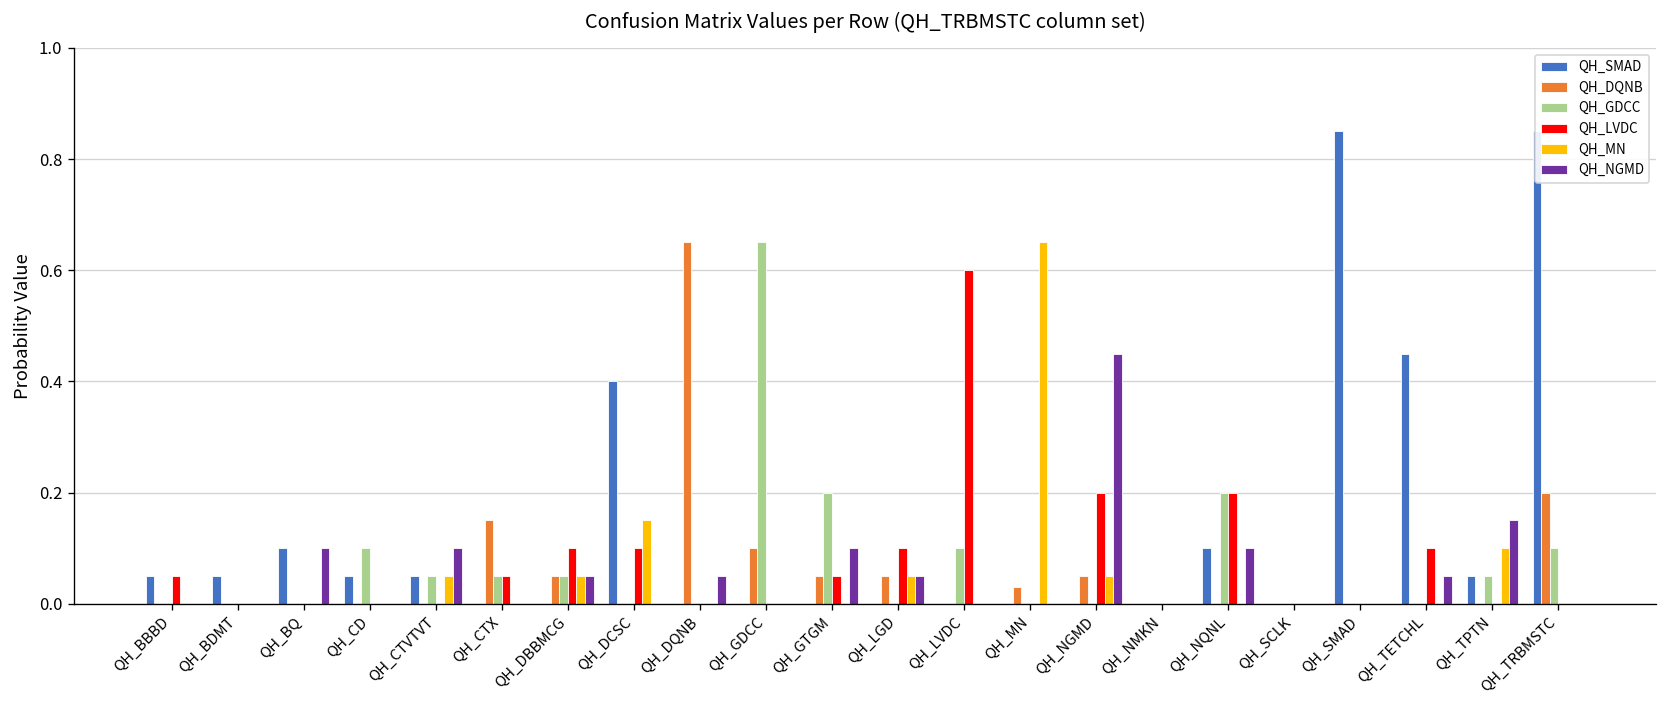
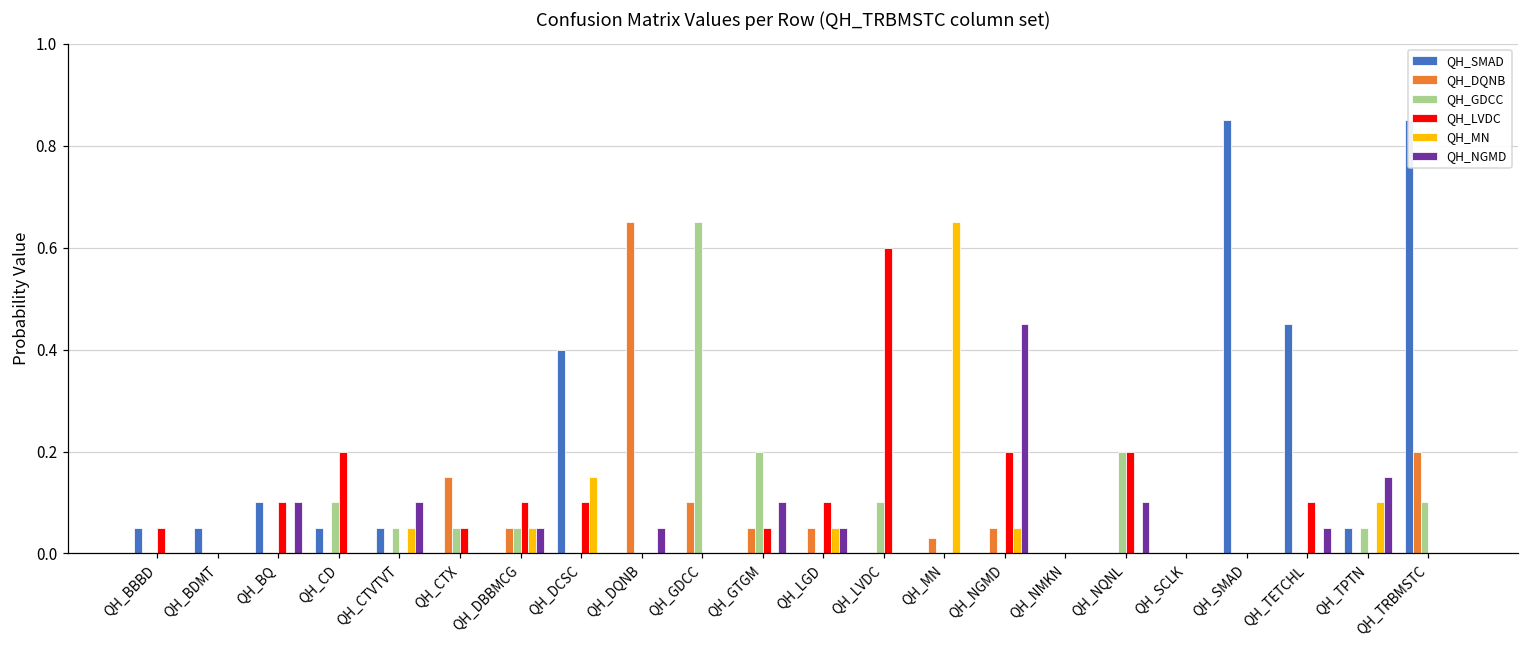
  {
    "QH_SMAD": {
      "QH_BBBD": 0.05,
      "QH_BDMT": 0.05,
      "QH_BQ": 0.1,
      "QH_CD": 0.05,
      "QH_CTVTVT": 0.05,
      "QH_CTX": 0.0,
      "QH_DBBMCG": 0.0,
      "QH_DCSC": 0.4,
      "QH_DQNB": 0.0,
      "QH_GDCC": 0.0,
      "QH_GTGM": 0.0,
      "QH_LGD": 0.0,
      "QH_LVDC": 0.0,
      "QH_MN": 0.0,
      "QH_NGMD": 0.0,
      "QH_NMKN": 0.0,
-     "QH_NQNL": 0.1,
+     "QH_NQNL": 0.0,
      "QH_SCLK": 0.0,
      "QH_SMAD": 0.85,
      "QH_TETCHL": 0.45,
      "QH_TPTN": 0.05
    },
    "QH_DQNB": {
      "QH_BBBD": 0.0,
      "QH_BDMT": 0.0,
      "QH_BQ": 0.0,
      "QH_CD": 0.0,
      "QH_CTVTVT": 0.0,
      "QH_CTX": 0.15,
      "QH_DBBMCG": 0.05,
      "QH_DCSC": 0.0,
      "QH_DQNB": 0.65,
      "QH_GDCC": 0.1,
      "QH_GTGM": 0.05,
      "QH_LGD": 0.05,
      "QH_LVDC": 0.0,
      "QH_MN": 0.03,
      "QH_NGMD": 0.05,
      "QH_NMKN": 0.0,
      "QH_NQNL": 0.0,
      "QH_SCLK": 0.0,
      "QH_SMAD": 0.0,
      "QH_TETCHL": 0.0,
      "QH_TPTN": 0.0,
      "QH_TRBMSTC": 0.2
    },
    "QH_GDCC": {
      "QH_BBBD": 0.0,
      "QH_BDMT": 0.0,
      "QH_BQ": 0.0,
      "QH_CD": 0.1,
      "QH_CTVTVT": 0.05,
      "QH_CTX": 0.05,
      "QH_DBBMCG": 0.05,
      "QH_DCSC": 0.0,
      "QH_DQNB": 0.0,
      "QH_GDCC": 0.65,
      "QH_GTGM": 0.2,
      "QH_LGD": 0.0,
      "QH_LVDC": 0.1,
      "QH_MN": 0.0,
      "QH_NGMD": 0.0,
      "QH_NMKN": 0.0,
      "QH_NQNL": 0.2,
      "QH_SCLK": 0.0,
      "QH_SMAD": 0.0,
      "QH_TETCHL": 0.0,
      "QH_TPTN": 0.05,
      "QH_TRBMSTC": 0.1
    },
    "QH_LVDC": {
      "QH_BBBD": 0.05,
      "QH_BDMT": 0.0,
-     "QH_BQ": 0.0,
-     "QH_CD": 0.0,
+     "QH_BQ": 0.1,
+     "QH_CD": 0.2,
      "QH_CTVTVT": 0.0,
      "QH_CTX": 0.05,
      "QH_DBBMCG": 0.1,
      "QH_DCSC": 0.1,
      "QH_DQNB": 0.0,
      "QH_GDCC": 0.0,
      "QH_GTGM": 0.05,
      "QH_LGD": 0.1,
      "QH_LVDC": 0.6,
      "QH_MN": 0.0,
      "QH_NGMD": 0.2,
      "QH_NMKN": 0.0,
      "QH_NQNL": 0.2,
      "QH_SCLK": 0.0,
      "QH_SMAD": 0.0,
      "QH_TETCHL": 0.1,
      "QH_TPTN": 0.0,
      "QH_TRBMSTC": 0.0
    },
    "QH_MN": {
      "QH_BBBD": 0.0,
      "QH_BDMT": 0.0,
      "QH_BQ": 0.0,
      "QH_CD": 0.0,
      "QH_CTVTVT": 0.05,
      "QH_CTX": 0.0,
      "QH_DBBMCG": 0.05,
      "QH_DCSC": 0.15,
      "QH_DQNB": 0.0,
      "QH_GDCC": 0.0,
      "QH_GTGM": 0.0,
      "QH_LGD": 0.05,
      "QH_LVDC": 0.0,
      "QH_MN": 0.65,
      "QH_NGMD": 0.05,
      "QH_NMKN": 0.0,
      "QH_NQNL": 0.0,
      "QH_SCLK": 0.0,
      "QH_SMAD": 0.0,
      "QH_TETCHL": 0.0,
      "QH_TPTN": 0.1,
      "QH_TRBMSTC": 0.0
    },
    "QH_NGMD": {
      "QH_BBBD": 0.0,
      "QH_BDMT": 0.0,
      "QH_BQ": 0.1,
      "QH_CD": 0.0,
      "QH_CTVTVT": 0.1,
      "QH_CTX": 0.0,
      "QH_DBBMCG": 0.05,
      "QH_DCSC": 0.0,
      "QH_DQNB": 0.05,
      "QH_GDCC": 0.0,
      "QH_GTGM": 0.1,
      "QH_LGD": 0.05,
      "QH_LVDC": 0.0,
      "QH_MN": 0.0,
      "QH_NGMD": 0.45,
      "QH_NMKN": 0.0,
      "QH_NQNL": 0.1,
      "QH_SCLK": 0.0,
      "QH_SMAD": 0.0,
      "QH_TETCHL": 0.05,
      "QH_TPTN": 0.15,
      "QH_TRBMSTC": 0.0
    }
  }
